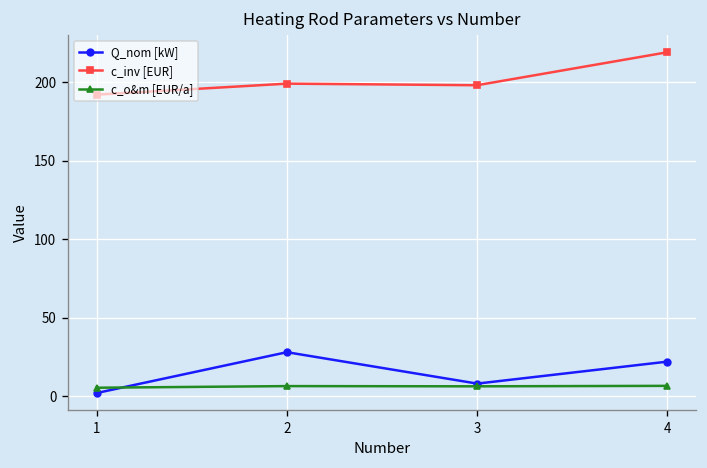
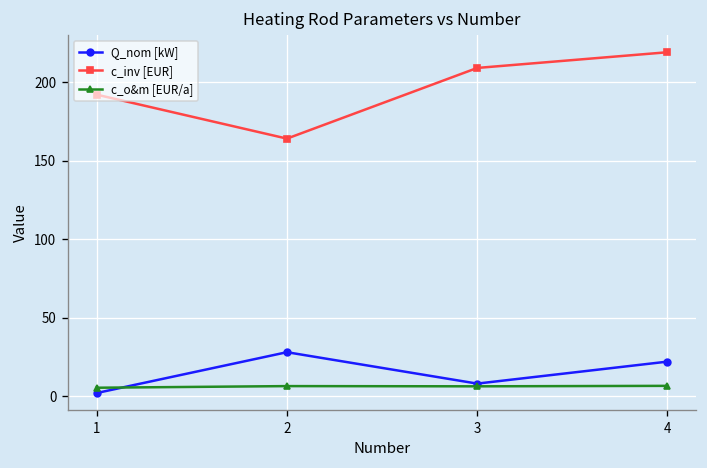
  {
    "Q_nom [kW]": {
      "1": 2,
      "2": 28,
      "4": 22
    },
    "c_inv [EUR]": {
-     "2": 199,
-     "3": 198,
+     "2": 164,
+     "3": 209,
      "4": 219
    },
    "c_o&m [EUR/a]": {
      "1": 5,
      "2": 6,
      "4": 7
    }
  }
